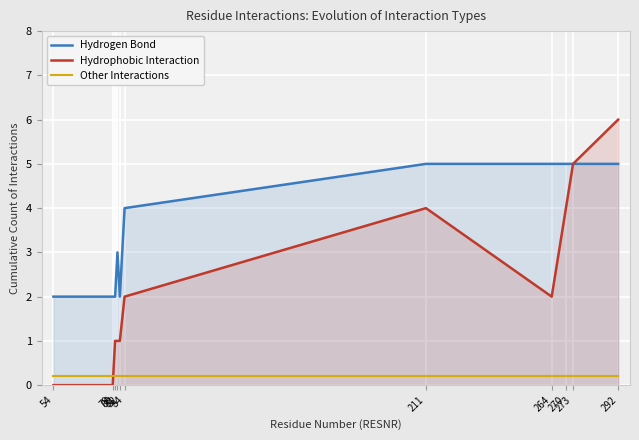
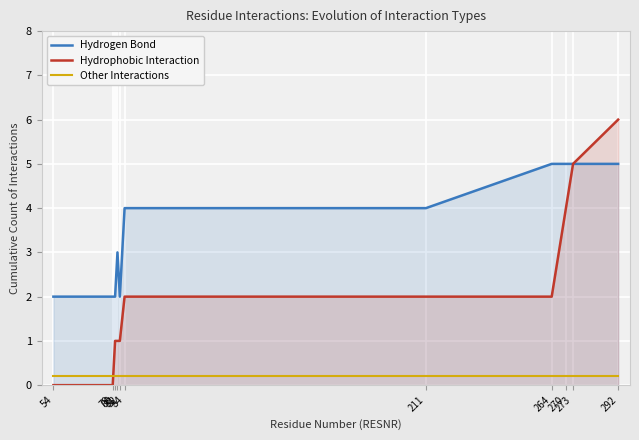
  {
    "Hydrogen Bond": {
      "54": 2,
      "79": 2,
      "80": 2,
      "81": 3,
      "82": 2,
      "84": 4,
-     "211": 5,
+     "211": 4,
      "264": 5,
      "270": 5,
      "292": 5
    },
    "Hydrophobic Interaction": {
      "54": 0,
      "79": 0,
      "80": 1,
      "81": 1,
      "82": 1,
      "84": 2,
-     "211": 4,
+     "211": 2,
      "264": 2,
      "270": 4,
      "292": 6
    },
    "Other Interactions": {
      "54": 0.2,
      "79": 0.2,
      "80": 0.2,
      "81": 0.2,
      "82": 0.2,
      "84": 0.2,
      "211": 0.2,
      "264": 0.2,
      "270": 0.2,
      "273": 0.2,
      "292": 0.2
    }
  }
